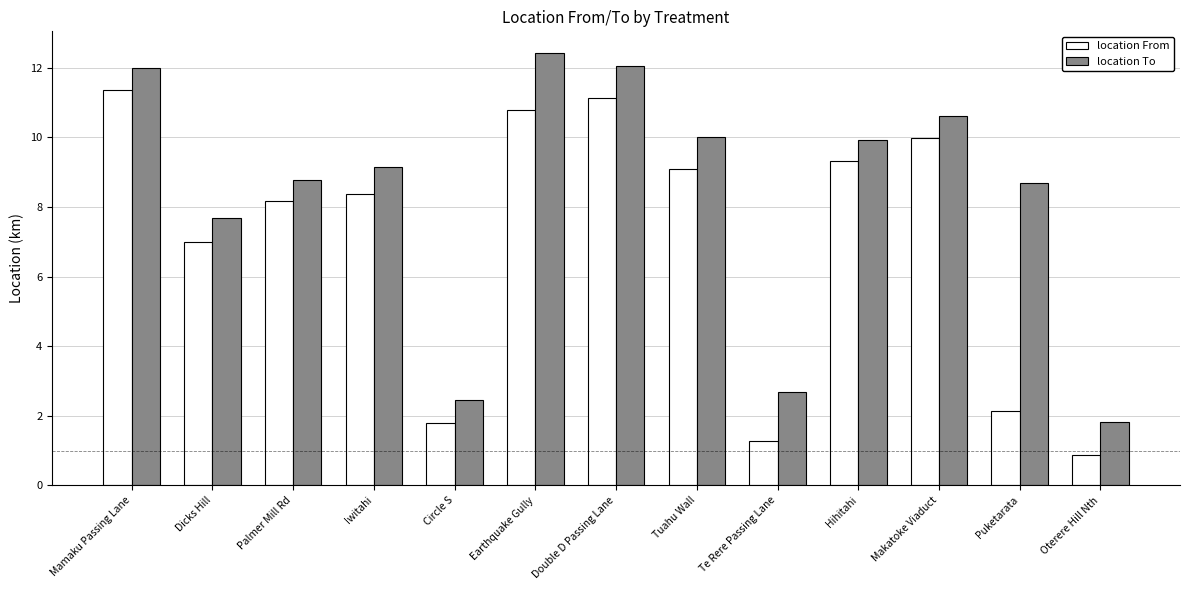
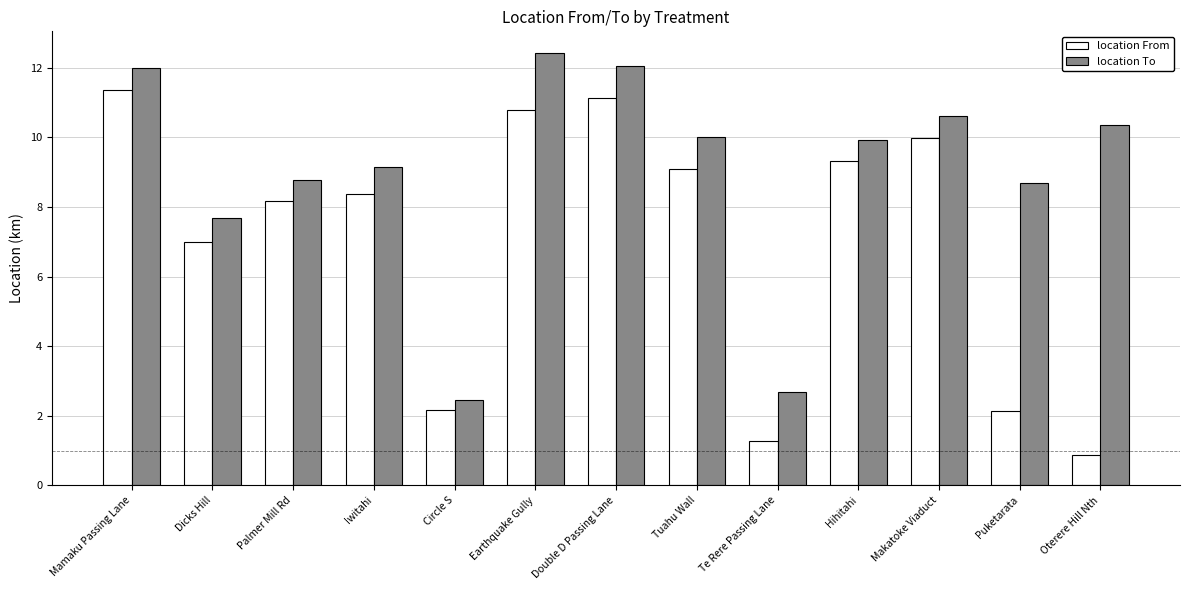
  {
    "location From": {
      "Mamaku Passing Lane": 11.4,
      "Dicks Hill": 7.0,
      "Palmer Mill Rd": 8.2,
      "Iwitahi": 8.4,
-     "Circle S": 1.8,
+     "Circle S": 2.2,
      "Earthquake Gully": 10.8,
      "Double D Passing Lane": 11.1,
      "Tuahu Wall": 9.1,
      "Te Rere Passing Lane": 1.3,
      "Hihitahi": 9.3,
      "Makatoke Viaduct": 10.0,
      "Puketarata": 2.1,
      "Oterere Hill Nth": 0.9
    },
    "location To": {
      "Mamaku Passing Lane": 12.0,
      "Dicks Hill": 7.7,
      "Palmer Mill Rd": 8.8,
      "Iwitahi": 9.1,
      "Circle S": 2.5,
      "Earthquake Gully": 12.4,
      "Double D Passing Lane": 12.1,
      "Tuahu Wall": 10.0,
      "Te Rere Passing Lane": 2.7,
      "Hihitahi": 9.9,
      "Makatoke Viaduct": 10.6,
      "Puketarata": 8.7,
-     "Oterere Hill Nth": 1.8
+     "Oterere Hill Nth": 10.3
    }
  }
